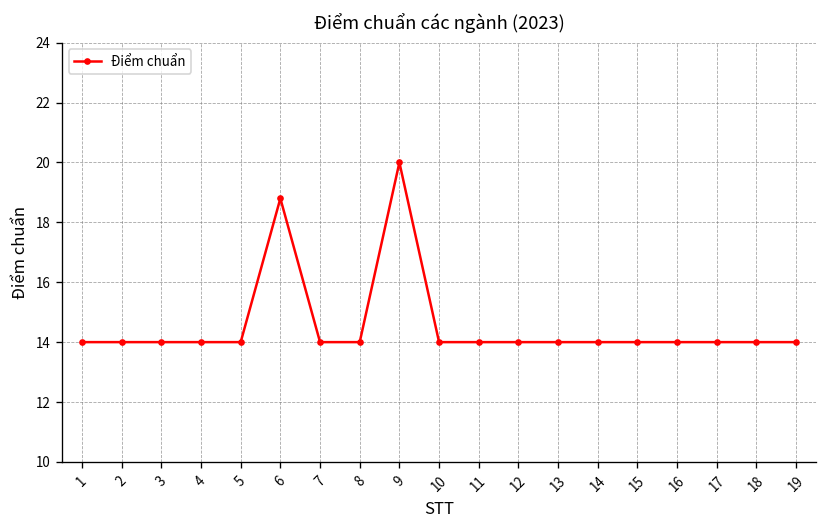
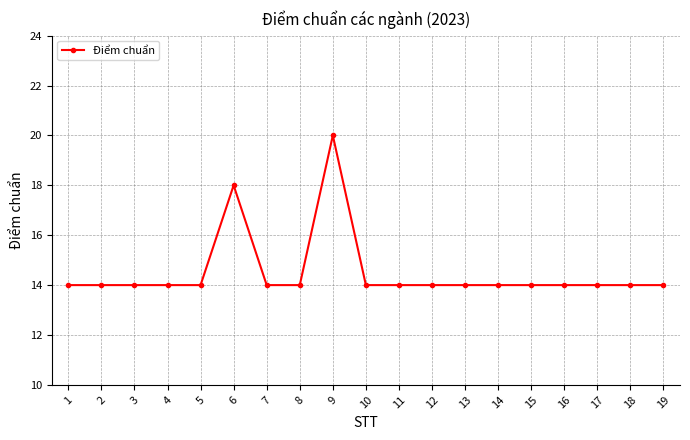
  {
    "1": 14.0,
    "2": 14.0,
    "3": 14.0,
    "4": 14.0,
    "5": 14.0,
-   "6": 18.8,
+   "6": 18.0,
    "7": 14.0,
    "8": 14.0,
    "9": 20.0,
    "10": 14.0,
    "11": 14.0,
    "12": 14.0,
    "13": 14.0,
    "14": 14.0,
    "15": 14.0,
    "16": 14.0,
    "17": 14.0,
    "18": 14.0,
    "19": 14.0
  }
